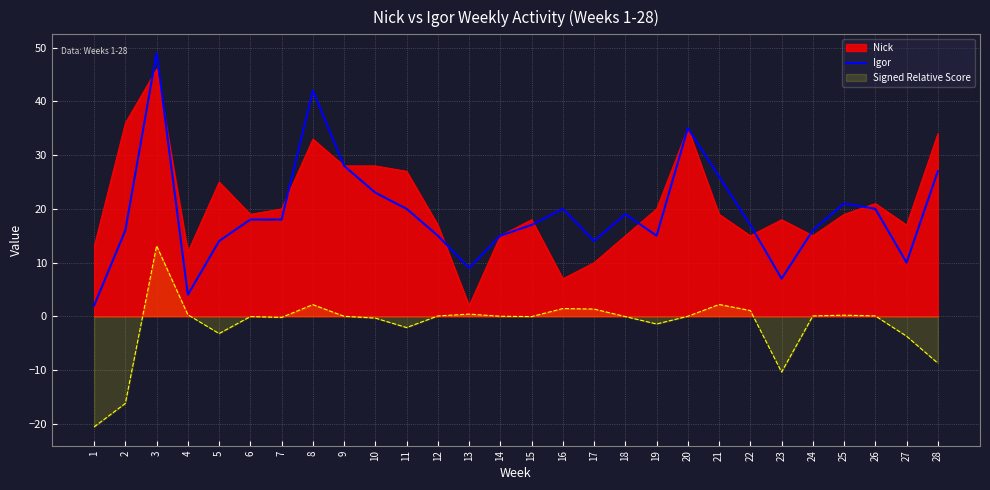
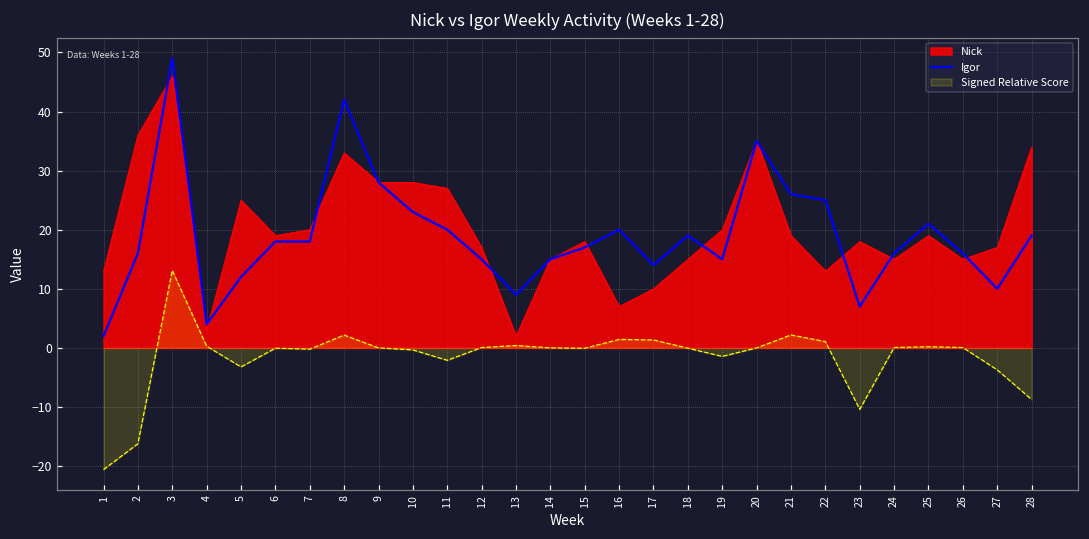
  {
    "Nick": {
      "1": 13,
      "2": 36,
      "3": 46,
-     "4": 12,
+     "4": 3,
      "5": 25,
      "6": 19,
      "7": 20,
      "8": 33,
      "10": 28,
      "11": 27,
      "12": 17,
      "13": 2,
      "15": 18,
      "16": 7,
      "17": 10,
      "18": 15,
      "19": 20,
      "21": 19,
-     "22": 15,
+     "22": 13,
      "23": 18,
      "24": 15,
      "25": 19,
-     "26": 21,
+     "26": 15,
      "27": 17,
      "28": 34
    },
    "Igor": {
      "1": 2,
      "2": 16,
      "3": 49,
      "4": 4,
-     "5": 14,
+     "5": 12,
      "6": 18,
      "7": 18,
      "8": 42,
      "10": 23,
      "11": 20,
      "12": 15,
      "13": 9,
      "15": 17,
      "16": 20,
      "17": 14,
      "18": 19,
      "19": 15,
      "21": 26,
-     "22": 17,
+     "22": 25,
      "23": 7,
      "24": 16,
      "25": 21,
-     "26": 20,
+     "26": 16,
      "27": 10,
-     "28": 27
+     "28": 19
    }
  }
